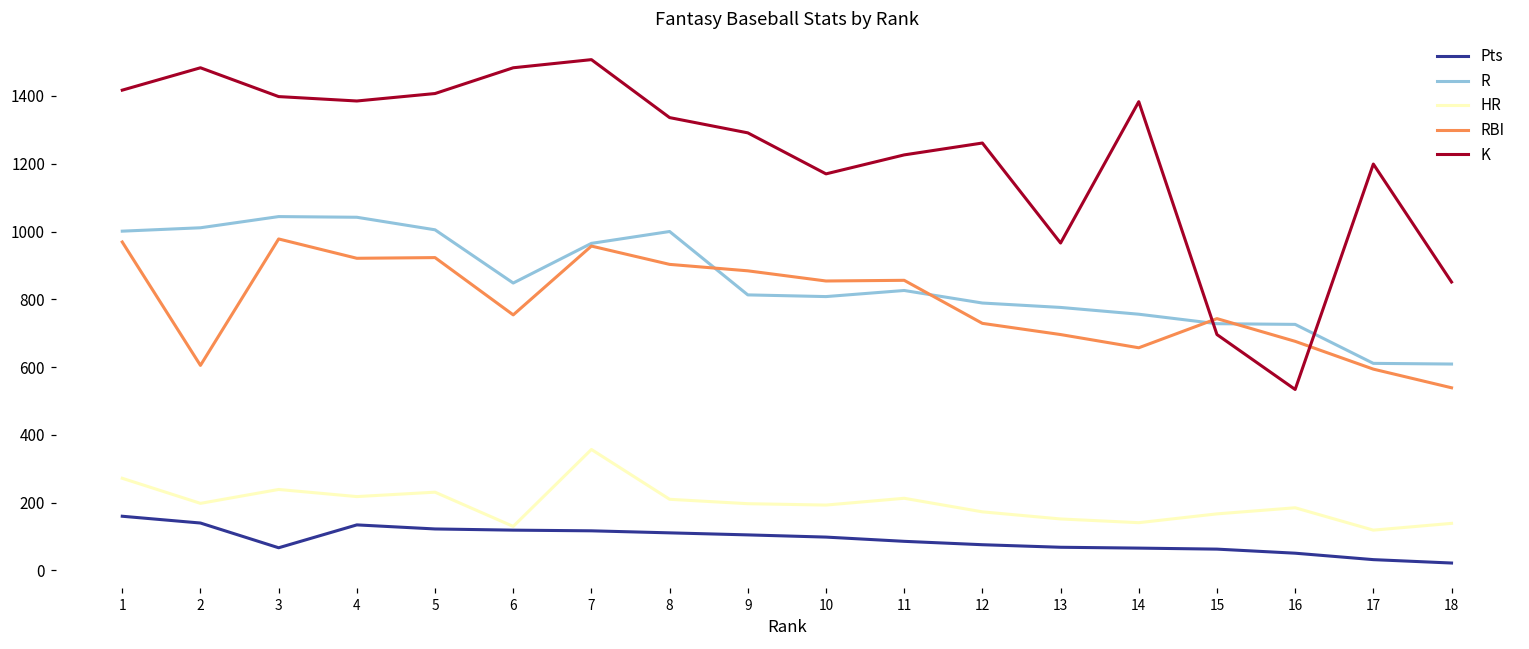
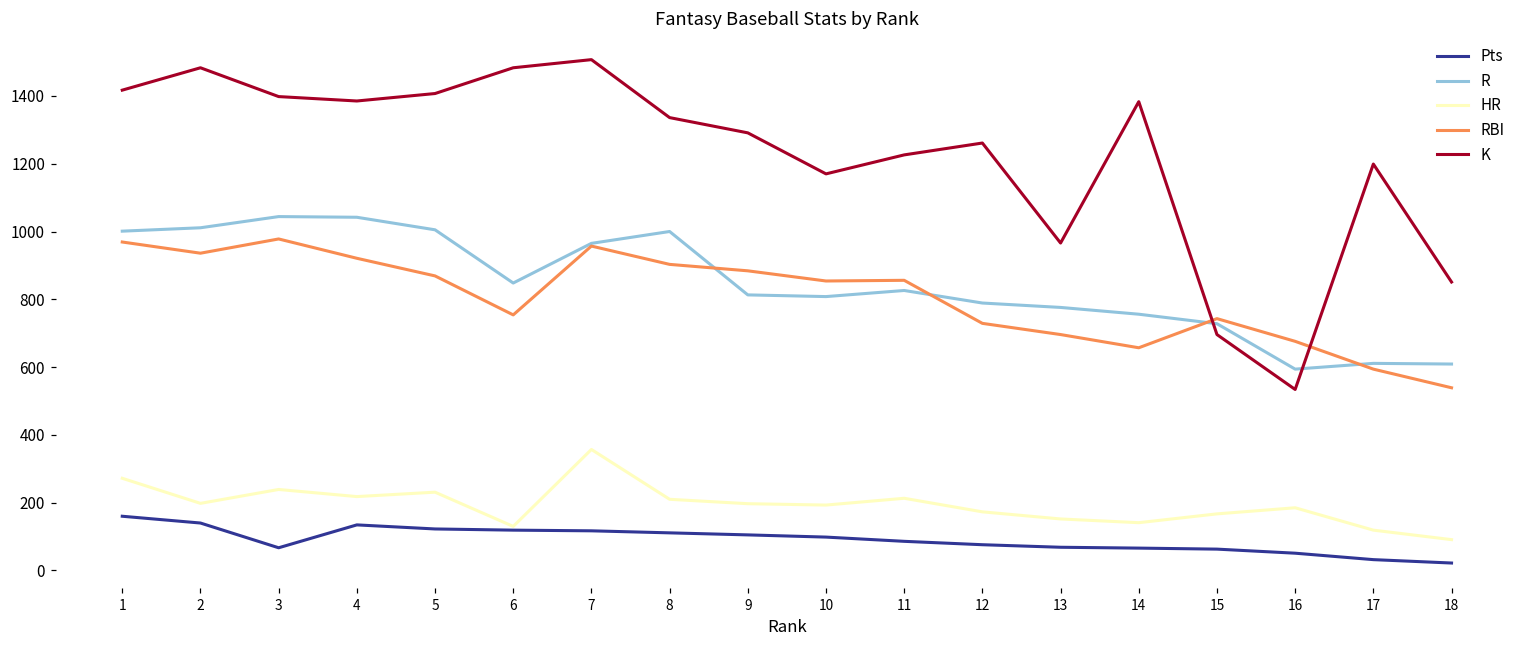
  {
    "Pts": {
      "1": 160,
      "2": 140,
      "3": 70,
      "4": 130,
      "5": 120,
      "6": 120,
      "7": 120,
      "8": 110,
      "9": 110,
      "10": 100,
      "11": 90,
      "12": 80,
      "13": 70,
      "14": 70,
      "15": 60,
      "16": 50,
      "17": 30,
      "18": 20
    },
    "R": {
      "1": 1000,
      "2": 1010,
      "3": 1040,
      "4": 1040,
      "5": 1010,
      "6": 850,
      "8": 1000,
      "9": 810,
      "10": 810,
      "11": 830,
      "12": 790,
      "13": 780,
      "14": 760,
      "15": 730,
-     "16": 730,
+     "16": 590,
      "17": 610,
      "18": 610
    },
    "HR": {
      "1": 270,
      "2": 200,
      "3": 240,
      "4": 220,
      "5": 230,
      "6": 130,
      "7": 360,
      "8": 210,
      "9": 200,
      "10": 190,
      "11": 210,
      "12": 170,
      "13": 150,
      "14": 140,
      "15": 170,
      "16": 190,
      "17": 120,
-     "18": 140
+     "18": 90
    },
    "RBI": {
      "1": 970,
-     "2": 610,
+     "2": 940,
      "3": 980,
      "4": 920,
-     "5": 920,
+     "5": 870,
      "6": 750,
      "8": 900,
      "9": 880,
      "10": 850,
      "11": 860,
      "12": 730,
      "13": 700,
      "14": 660,
      "15": 740,
      "16": 680,
      "17": 590,
      "18": 540
    },
    "K": {
      "1": 1420,
      "2": 1480,
      "3": 1400,
      "4": 1390,
      "5": 1410,
      "6": 1480,
      "7": 1510,
      "8": 1340,
      "9": 1290,
      "10": 1170,
      "11": 1230,
      "12": 1260,
      "13": 970,
      "14": 1380,
      "15": 700,
      "16": 530,
      "17": 1200,
      "18": 850
    }
  }
